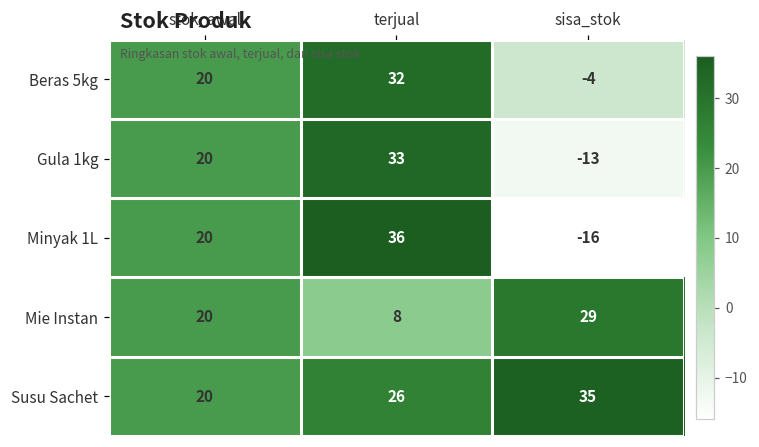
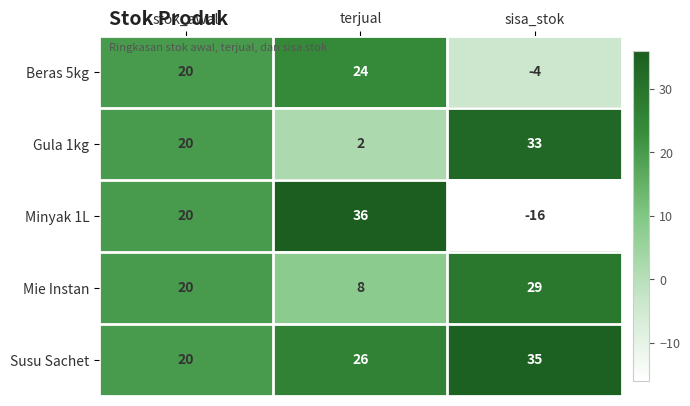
  {
    "Beras 5kg": {
      "stok_awal": 20,
-     "terjual": 32,
+     "terjual": 24,
      "sisa_stok": -4
    },
    "Gula 1kg": {
      "stok_awal": 20,
-     "terjual": 33,
-     "sisa_stok": -13
+     "terjual": 2,
+     "sisa_stok": 33
    },
    "Minyak 1L": {
      "stok_awal": 20,
      "terjual": 36,
      "sisa_stok": -16
    },
    "Mie Instan": {
      "stok_awal": 20,
      "terjual": 8,
      "sisa_stok": 29
    },
    "Susu Sachet": {
      "stok_awal": 20,
      "terjual": 26,
      "sisa_stok": 35
    }
  }
